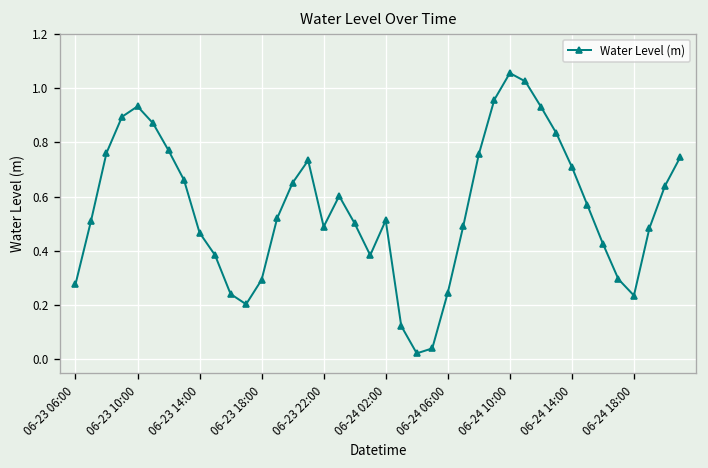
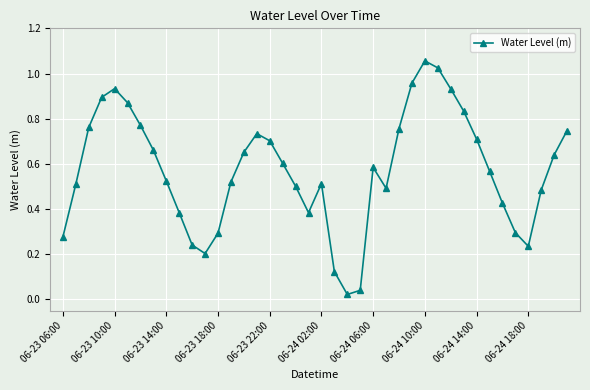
  {
    "06-23 06:00": 0.28,
    "06-23 10:00": 0.93,
-   "06-23 14:00": 0.47,
+   "06-23 14:00": 0.52,
    "06-23 18:00": 0.29,
-   "06-23 22:00": 0.49,
+   "06-23 22:00": 0.70,
    "06-24 02:00": 0.51,
-   "06-24 06:00": 0.25,
+   "06-24 06:00": 0.58,
    "06-24 10:00": 1.06,
    "06-24 14:00": 0.71,
    "06-24 18:00": 0.24
  }
